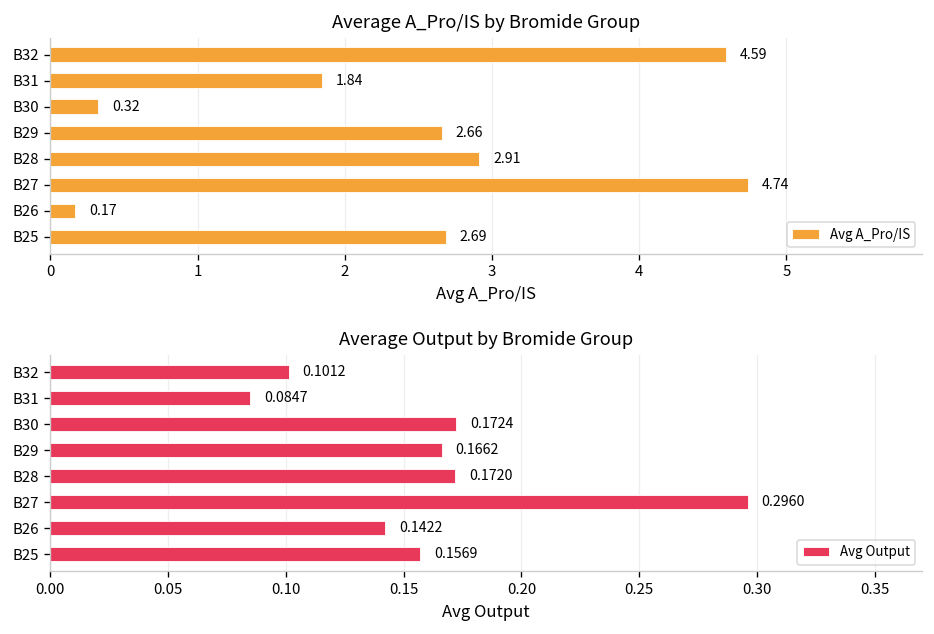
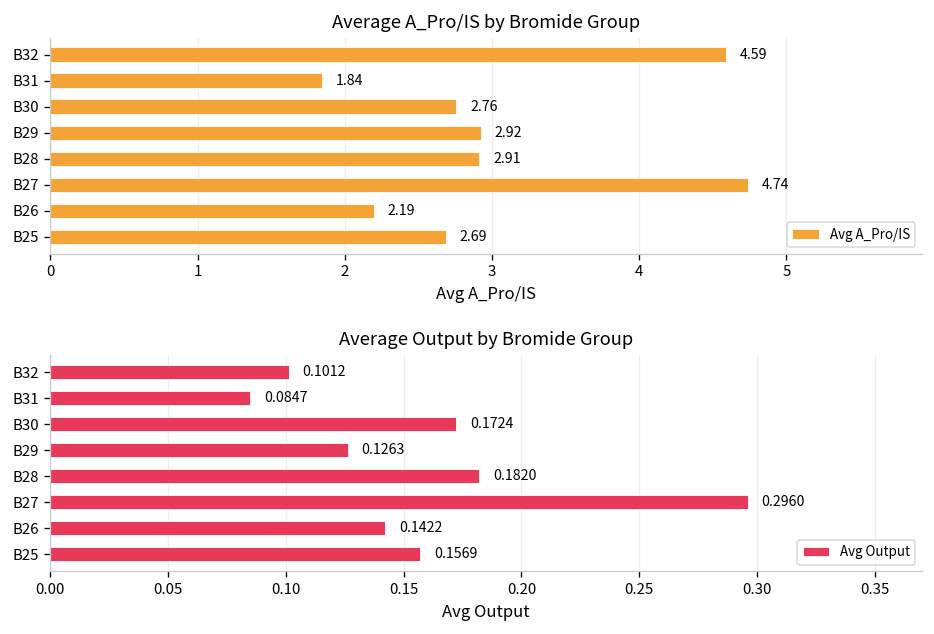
  {
    "Average A_Pro/IS by Bromide Group": {
      "B32": 4.59,
      "B31": 1.84,
-     "B30": 0.32,
-     "B29": 2.66,
+     "B30": 2.76,
+     "B29": 2.92,
      "B28": 2.91,
      "B27": 4.74,
-     "B26": 0.17,
+     "B26": 2.19,
      "B25": 2.69
    },
    "Average Output by Bromide Group": {
      "B32": 0.1012,
      "B31": 0.0847,
      "B30": 0.1724,
-     "B29": 0.1662,
-     "B28": 0.1720,
+     "B29": 0.1263,
+     "B28": 0.1820,
      "B27": 0.2960,
      "B26": 0.1422,
      "B25": 0.1569
    }
  }
